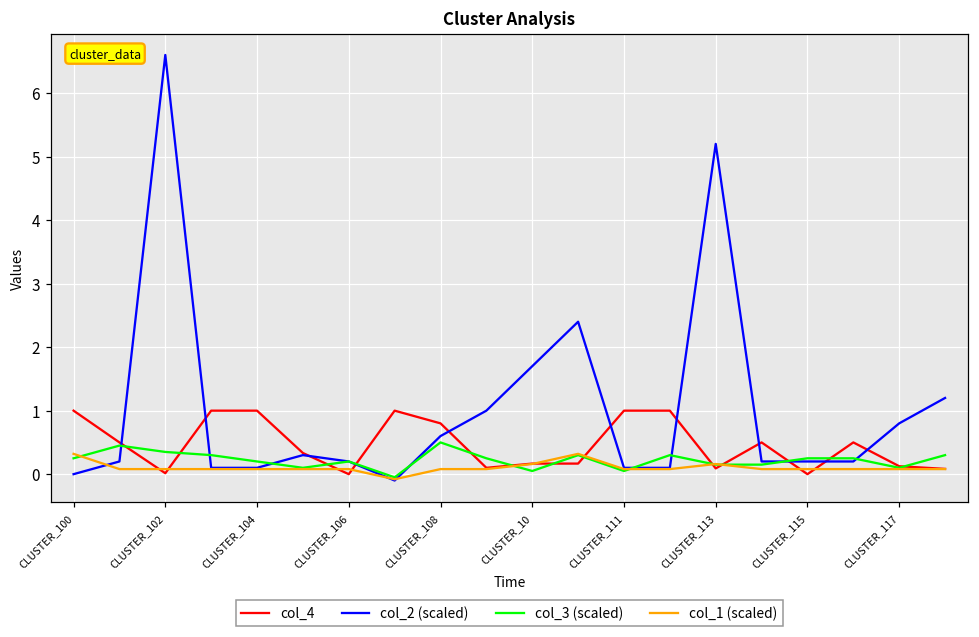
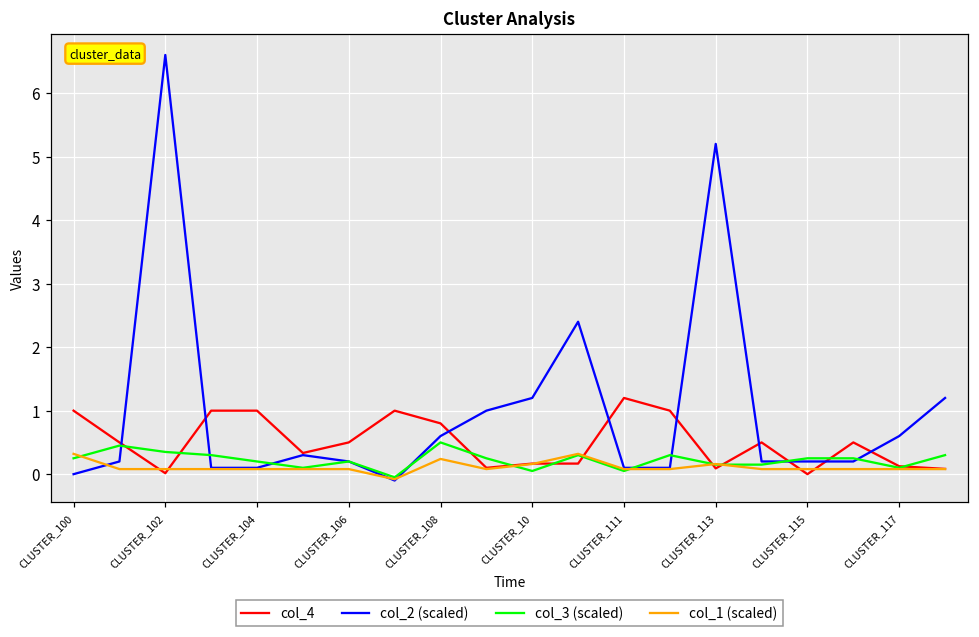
  {
    "col_4": {
      "CLUSTER_100": 1.0,
      "CLUSTER_102": 0.0,
      "CLUSTER_104": 1.0,
-     "CLUSTER_106": 0.0,
+     "CLUSTER_106": 0.5,
      "CLUSTER_108": 0.8,
-     "CLUSTER_111": 1.0,
+     "CLUSTER_111": 1.2,
      "CLUSTER_113": 0.1,
      "CLUSTER_115": 0.0
    },
    "col_2 (scaled)": {
      "CLUSTER_100": 0.0,
      "CLUSTER_102": 6.6,
      "CLUSTER_108": 0.6,
-     "CLUSTER_10": 1.7,
+     "CLUSTER_10": 1.2,
      "CLUSTER_113": 5.2,
      "CLUSTER_115": 0.2,
-     "CLUSTER_117": 0.8
+     "CLUSTER_117": 0.6
    },
    "col_3 (scaled)": {
      "CLUSTER_100": 0.3,
      "CLUSTER_102": 0.4,
      "CLUSTER_104": 0.2,
      "CLUSTER_108": 0.5,
      "CLUSTER_10": 0.1,
      "CLUSTER_115": 0.3
    },
    "col_1 (scaled)": {
      "CLUSTER_100": 0.3,
      "CLUSTER_102": 0.1,
      "CLUSTER_106": 0.1,
-     "CLUSTER_108": 0.1,
+     "CLUSTER_108": 0.2,
      "CLUSTER_115": 0.1
    }
  }
